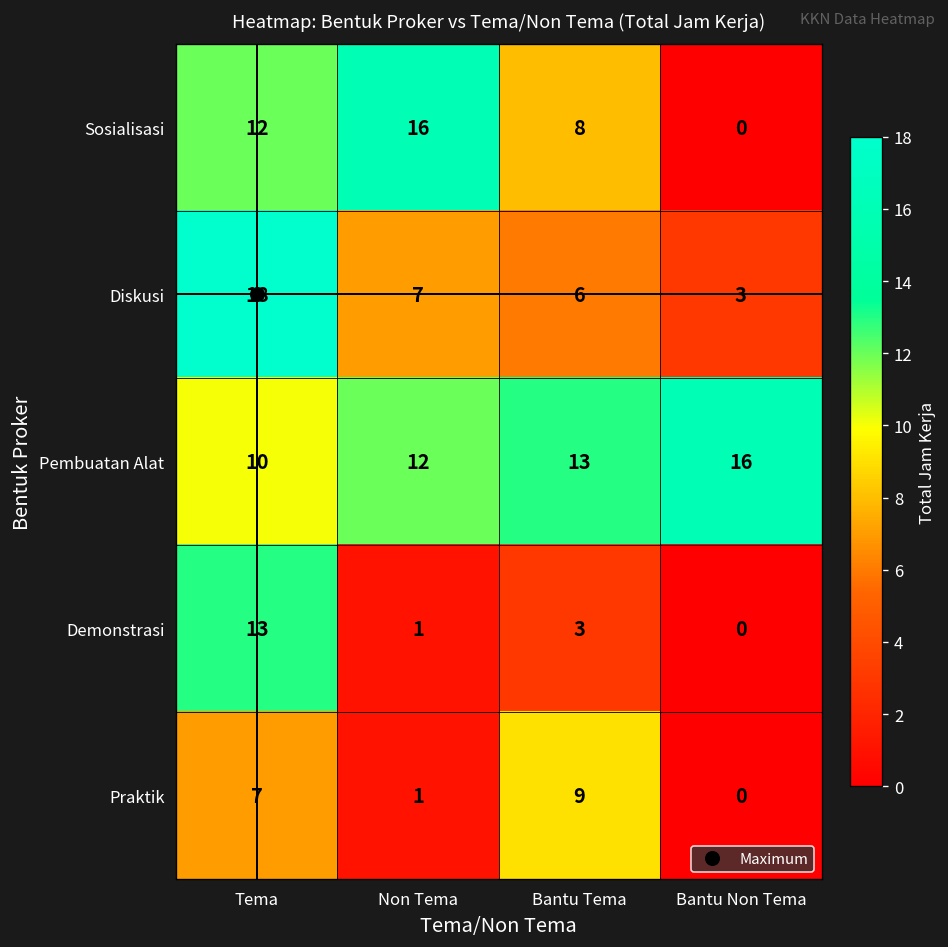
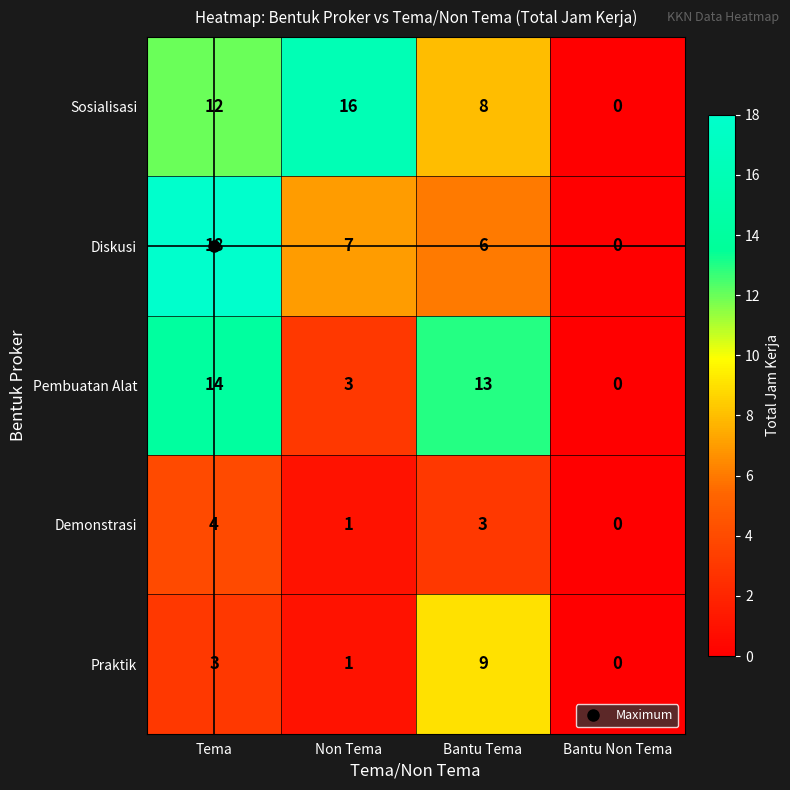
  {
    "Sosialisasi": {
      "Tema": 12,
      "Non Tema": 16,
      "Bantu Tema": 8,
      "Bantu Non Tema": 0
    },
    "Diskusi": {
      "Non Tema": 7,
      "Bantu Tema": 6,
-     "Bantu Non Tema": 3
+     "Bantu Non Tema": 0
    },
    "Pembuatan Alat": {
-     "Tema": 10,
-     "Non Tema": 12,
+     "Tema": 14,
+     "Non Tema": 3,
      "Bantu Tema": 13,
-     "Bantu Non Tema": 16
+     "Bantu Non Tema": 0
    },
    "Demonstrasi": {
-     "Tema": 13,
+     "Tema": 4,
      "Non Tema": 1,
      "Bantu Tema": 3,
      "Bantu Non Tema": 0
    },
    "Praktik": {
-     "Tema": 7,
+     "Tema": 3,
      "Non Tema": 1,
      "Bantu Tema": 9,
      "Bantu Non Tema": 0
    }
  }
